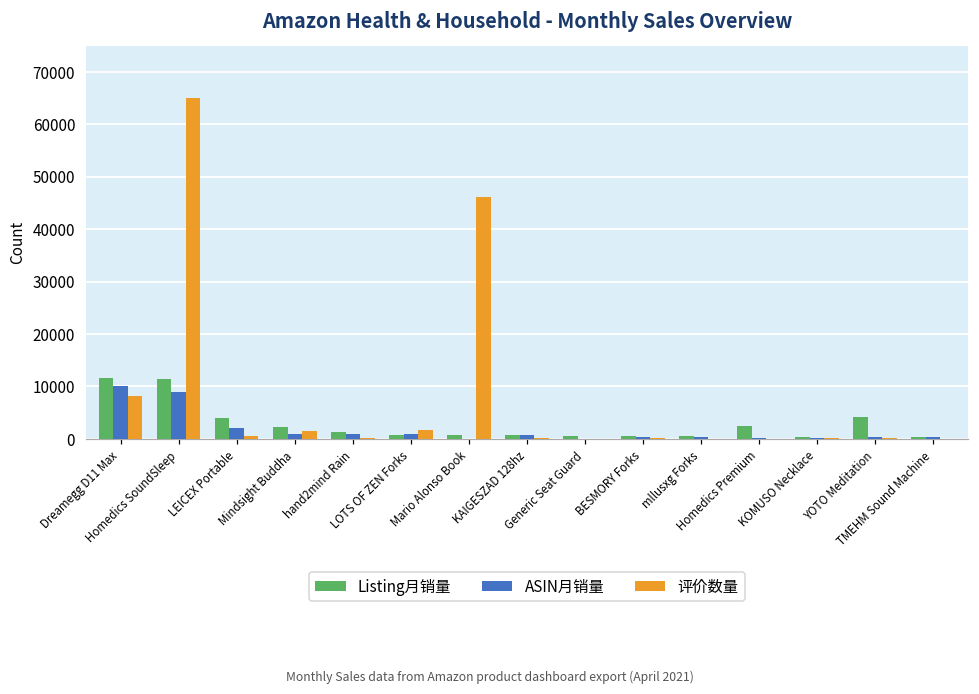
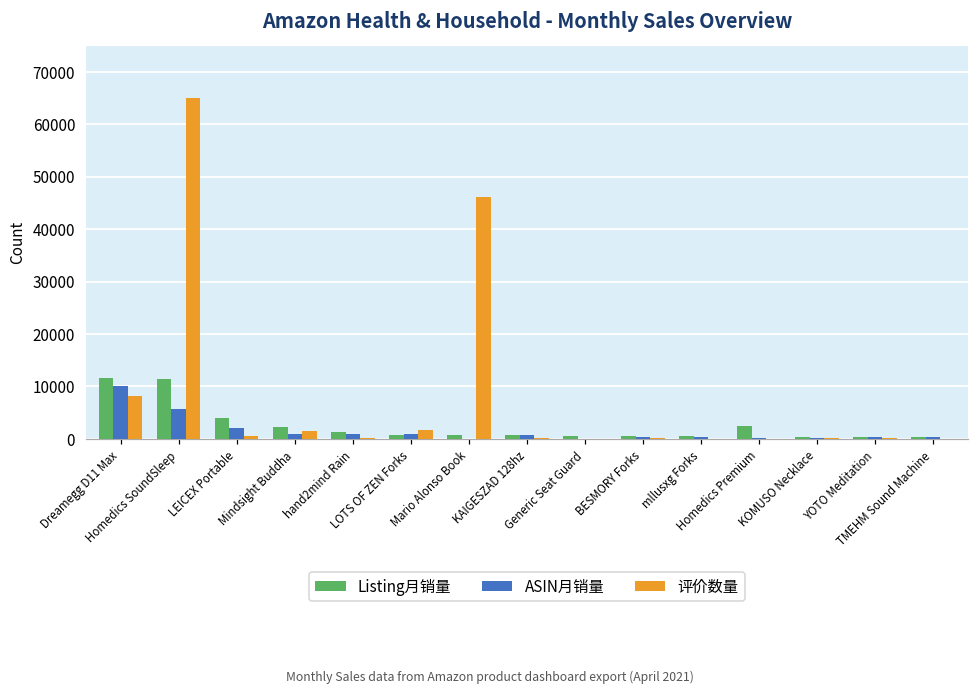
  {
    "Listing月销量": {
      "Dreamegg D11 Max": 12000,
      "Homedics SoundSleep": 11000,
      "LEICEX Portable": 4000,
      "Mindsight Buddha": 2000,
      "hand2mind Rain": 1000,
      "LOTS OF ZEN Forks": 1000,
      "Mario Alonso Book": 1000,
      "KAIGESZAD 128hz": 1000,
      "Homedics Premium": 3000,
-     "YOTO Meditation": 4000
+     "YOTO Meditation": 0
    },
    "ASIN月销量": {
      "Dreamegg D11 Max": 10000,
-     "Homedics SoundSleep": 9000,
+     "Homedics SoundSleep": 6000,
      "LEICEX Portable": 2000,
      "Mindsight Buddha": 1000,
      "hand2mind Rain": 1000,
      "LOTS OF ZEN Forks": 1000,
      "Mario Alonso Book": 0,
      "KAIGESZAD 128hz": 1000,
      "Generic Seat Guard": 0
    },
    "评价数量": {
      "Dreamegg D11 Max": 8000,
      "Homedics SoundSleep": 65000,
      "LEICEX Portable": 1000,
      "Mindsight Buddha": 1000,
      "LOTS OF ZEN Forks": 2000,
      "Mario Alonso Book": 46000
    }
  }
